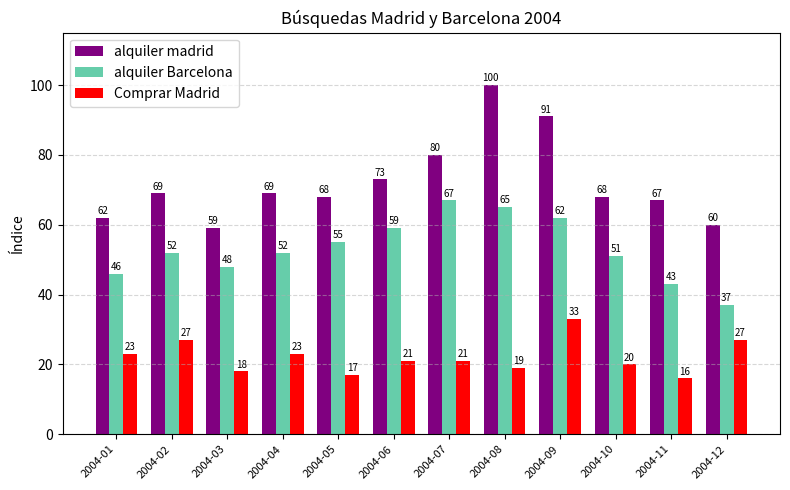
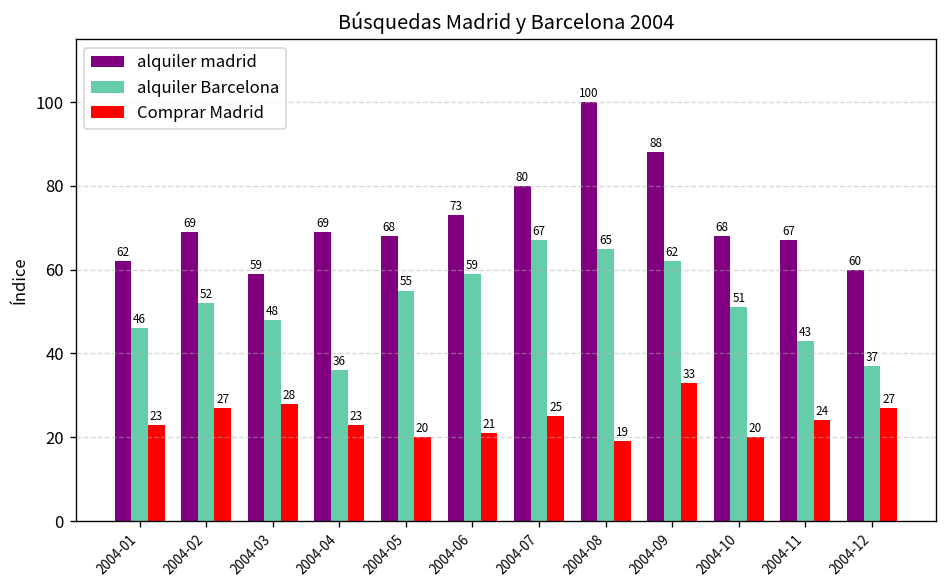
  {
    "alquiler madrid": {
      "2004-01": 62,
      "2004-02": 69,
      "2004-03": 59,
      "2004-04": 69,
      "2004-05": 68,
      "2004-06": 73,
      "2004-07": 80,
      "2004-08": 100,
-     "2004-09": 91,
+     "2004-09": 88,
      "2004-10": 68,
      "2004-11": 67,
      "2004-12": 60
    },
    "alquiler Barcelona": {
      "2004-01": 46,
      "2004-02": 52,
      "2004-03": 48,
-     "2004-04": 52,
+     "2004-04": 36,
      "2004-05": 55,
      "2004-06": 59,
      "2004-07": 67,
      "2004-08": 65,
      "2004-09": 62,
      "2004-10": 51,
      "2004-11": 43,
      "2004-12": 37
    },
    "Comprar Madrid": {
      "2004-01": 23,
      "2004-02": 27,
-     "2004-03": 18,
+     "2004-03": 28,
      "2004-04": 23,
-     "2004-05": 17,
+     "2004-05": 20,
      "2004-06": 21,
-     "2004-07": 21,
+     "2004-07": 25,
      "2004-08": 19,
      "2004-09": 33,
      "2004-10": 20,
-     "2004-11": 16,
+     "2004-11": 24,
      "2004-12": 27
    }
  }
